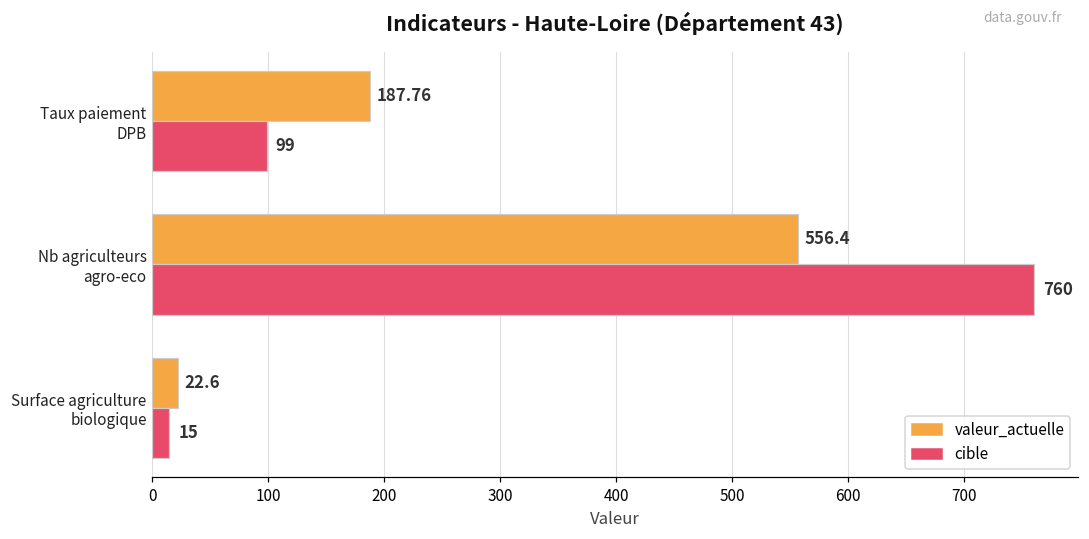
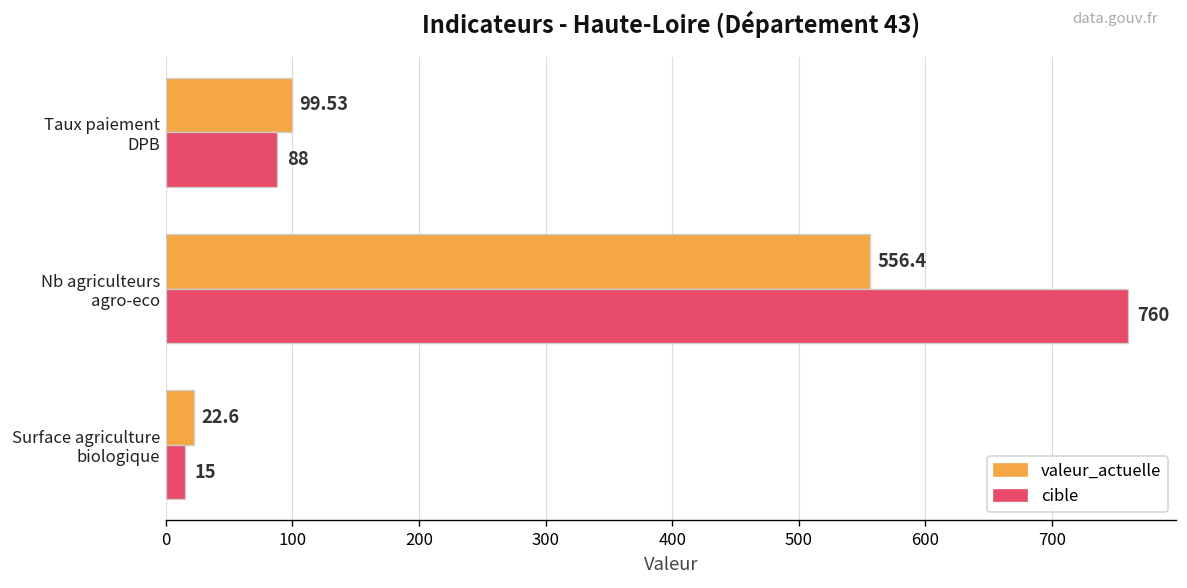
  {
    "valeur_actuelle": {
-     "Taux paiement DPB": 187.76,
+     "Taux paiement DPB": 99.53,
      "Nb agriculteurs agro-eco": 556.4,
      "Surface agriculture biologique": 22.6
    },
    "cible": {
-     "Taux paiement DPB": 99,
+     "Taux paiement DPB": 88,
      "Nb agriculteurs agro-eco": 760,
      "Surface agriculture biologique": 15
    }
  }
